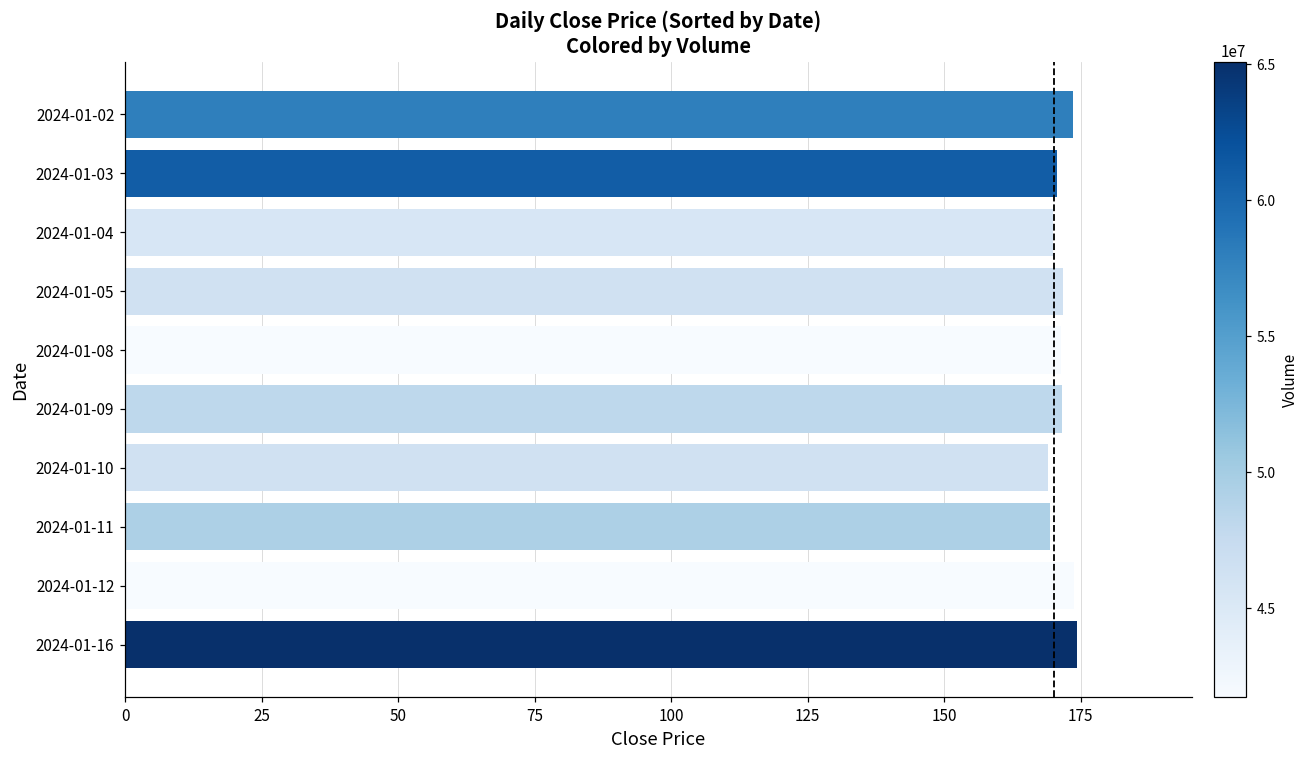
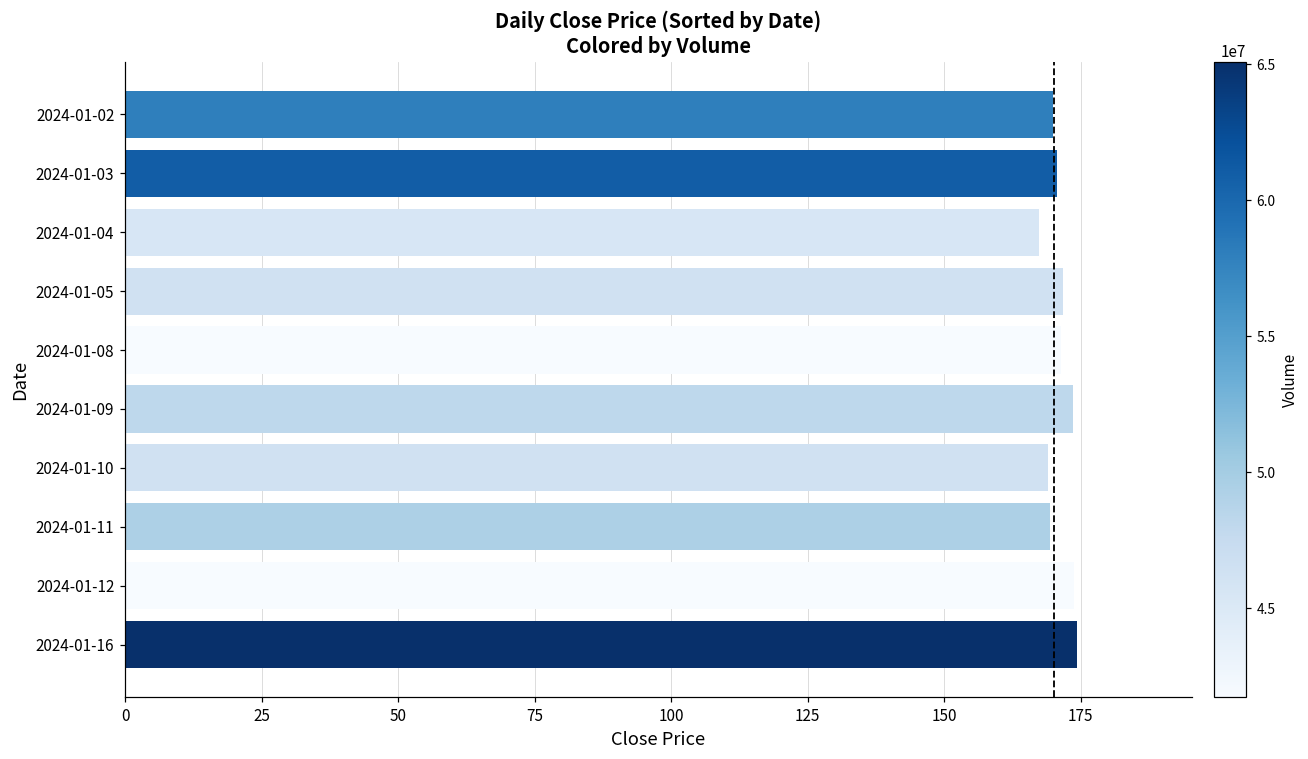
  {
-   "2024-01-02": 174,
+   "2024-01-02": 170,
    "2024-01-03": 171,
-   "2024-01-04": 170,
+   "2024-01-04": 167,
    "2024-01-05": 172,
    "2024-01-08": 171,
-   "2024-01-09": 172,
+   "2024-01-09": 173,
    "2024-01-10": 169,
    "2024-01-11": 169,
    "2024-01-12": 174,
    "2024-01-16": 174
  }
